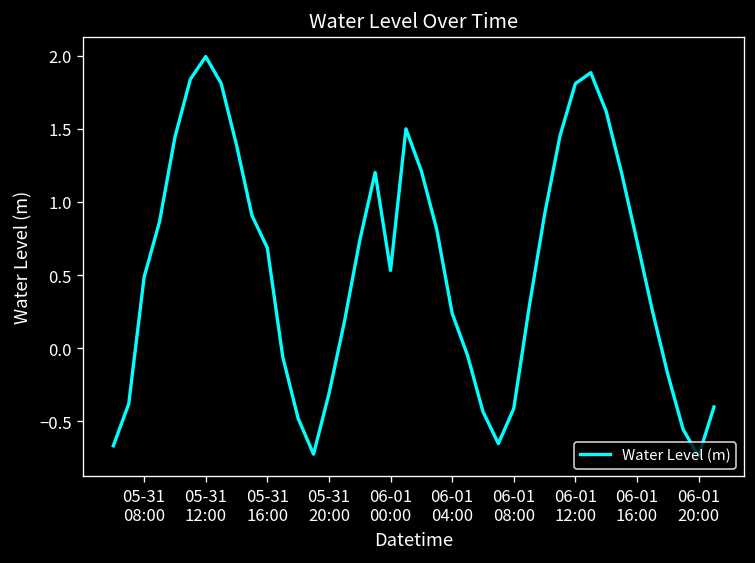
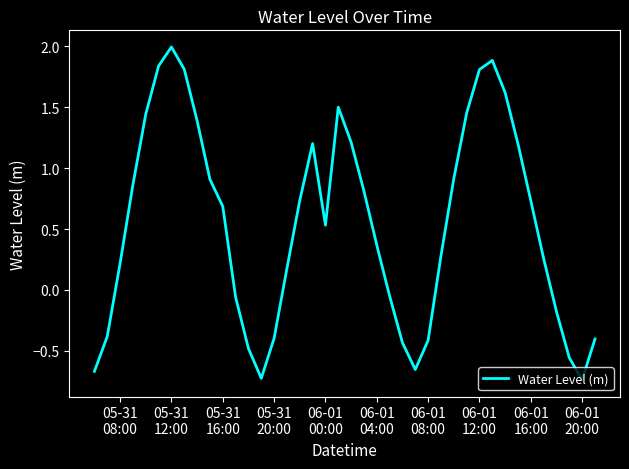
  {
-   "05-31 08:00": 0.49,
+   "05-31 08:00": 0.22,
    "05-31 12:00": 2.00,
    "05-31 16:00": 0.69,
-   "05-31 20:00": -0.31,
+   "05-31 20:00": -0.40,
    "06-01 00:00": 0.53,
-   "06-01 04:00": 0.24,
+   "06-01 04:00": 0.37,
    "06-01 08:00": -0.41,
    "06-01 12:00": 1.81,
    "06-01 16:00": 0.73
  }
